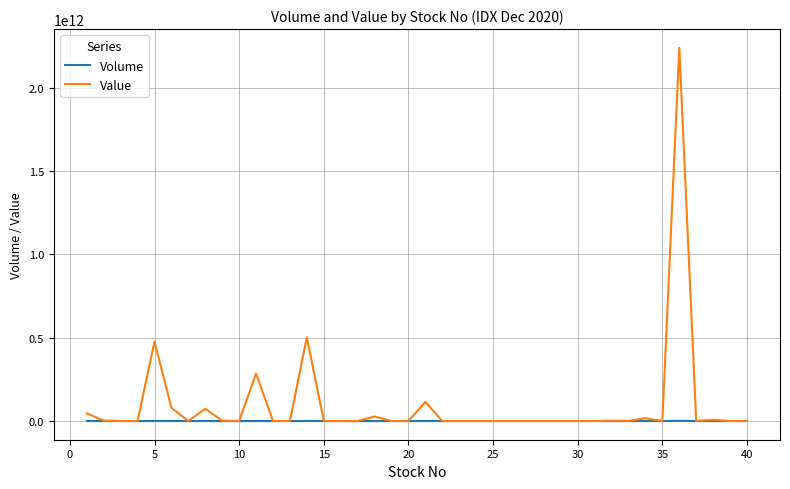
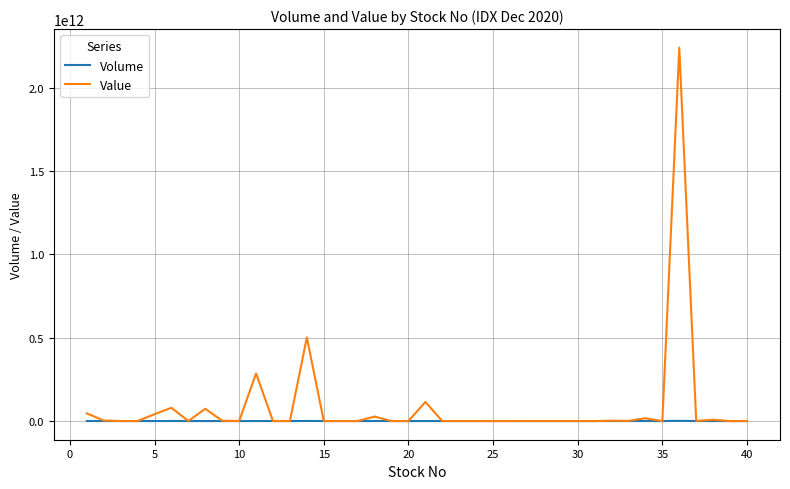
  {
    "Volume": {
      "5": 0
    },
    "Value": {
-     "5": 480000000000
+     "5": 40000000000
    }
  }
